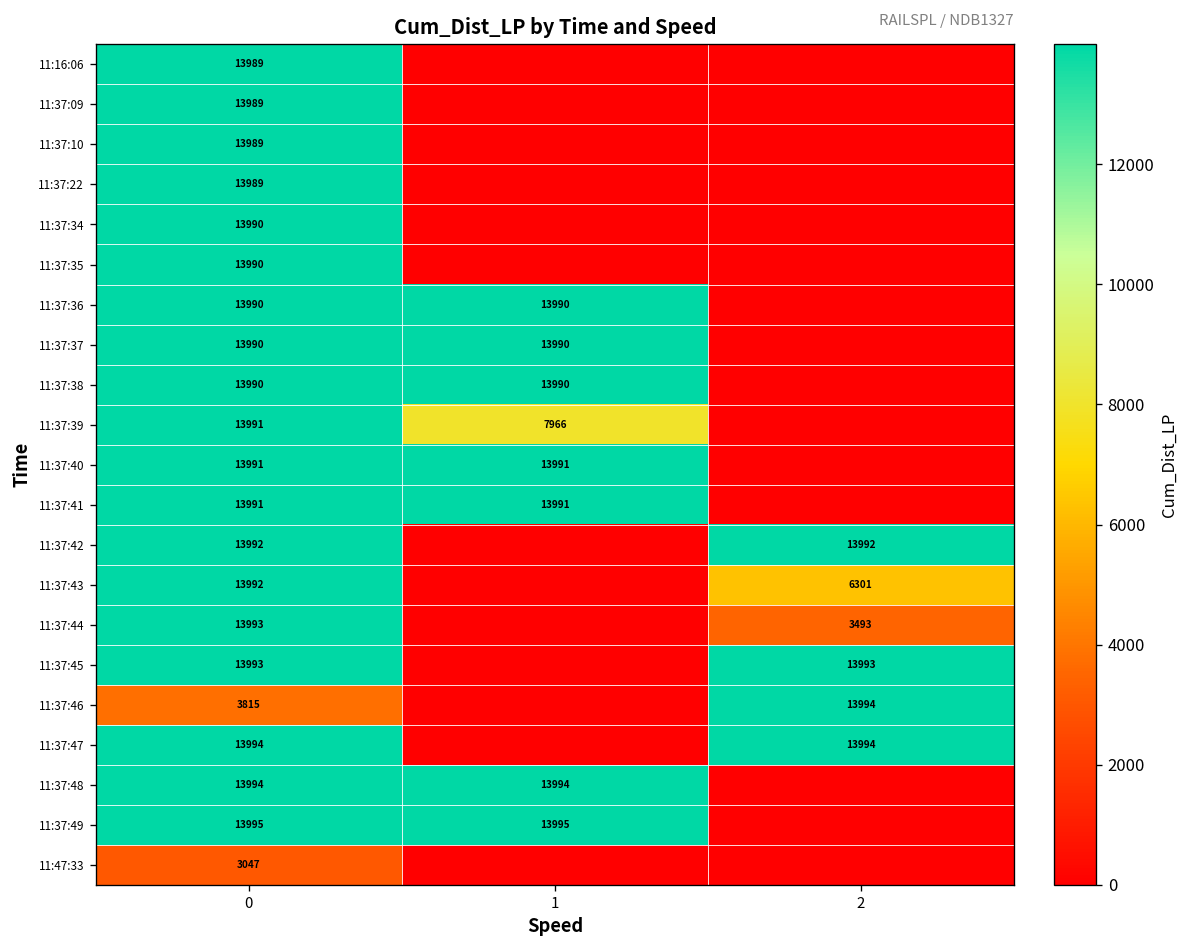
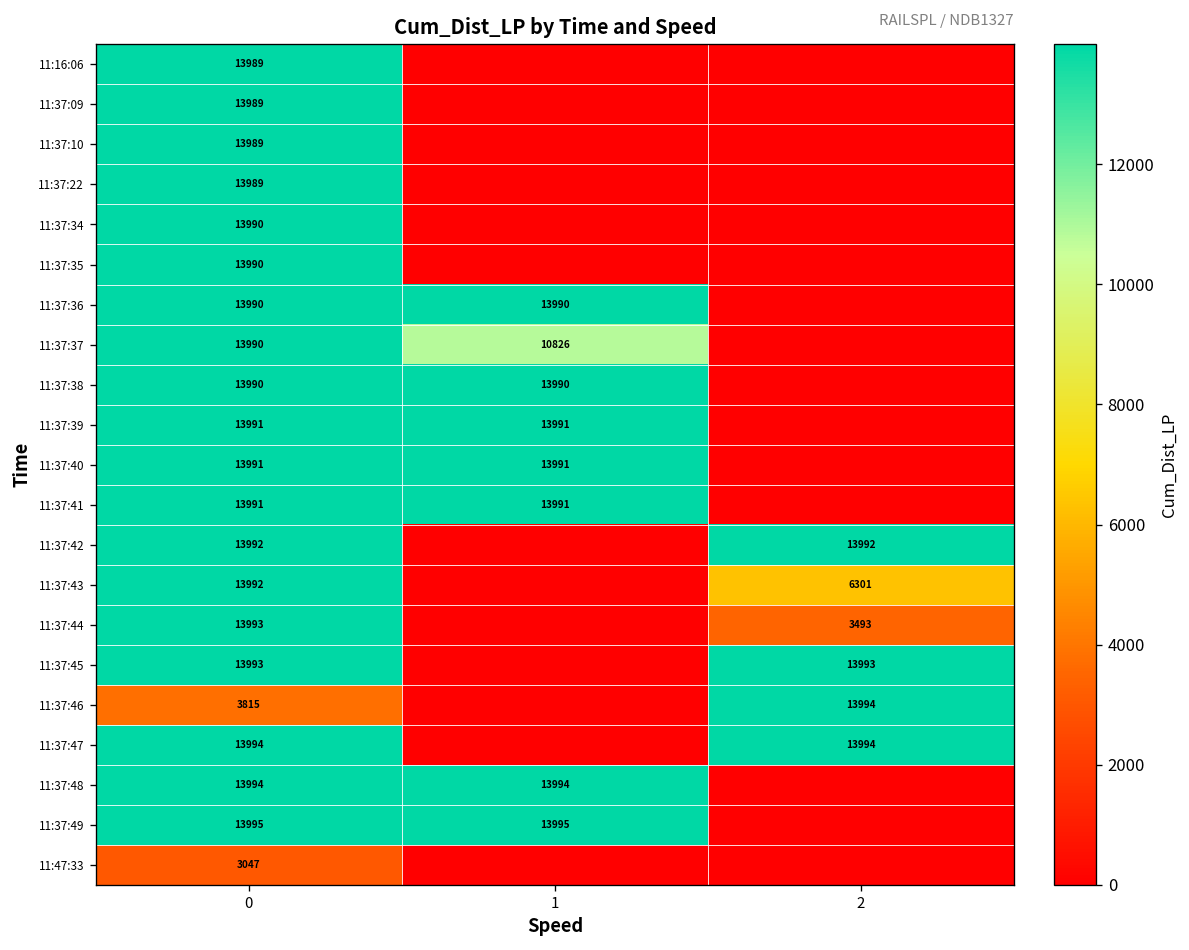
  {
    "11:16:06": {
      "0": 13989
    },
    "11:37:09": {
      "0": 13989
    },
    "11:37:10": {
      "0": 13989
    },
    "11:37:22": {
      "0": 13989
    },
    "11:37:34": {
      "0": 13990
    },
    "11:37:35": {
      "0": 13990
    },
    "11:37:36": {
      "0": 13990,
      "1": 13990
    },
    "11:37:37": {
      "0": 13990,
-     "1": 13990
+     "1": 10826
    },
    "11:37:38": {
      "0": 13990,
      "1": 13990
    },
    "11:37:39": {
      "0": 13991,
-     "1": 7966
+     "1": 13991
    },
    "11:37:40": {
      "0": 13991,
      "1": 13991
    },
    "11:37:41": {
      "0": 13991,
      "1": 13991
    },
    "11:37:42": {
      "0": 13992,
      "2": 13992
    },
    "11:37:43": {
      "0": 13992,
      "2": 6301
    },
    "11:37:44": {
      "0": 13993,
      "2": 3493
    },
    "11:37:45": {
      "0": 13993,
      "2": 13993
    },
    "11:37:46": {
      "0": 3815,
      "2": 13994
    },
    "11:37:47": {
      "0": 13994,
      "2": 13994
    },
    "11:37:48": {
      "0": 13994,
      "1": 13994
    },
    "11:37:49": {
      "0": 13995,
      "1": 13995
    },
    "11:47:33": {
      "0": 3047
    }
  }
